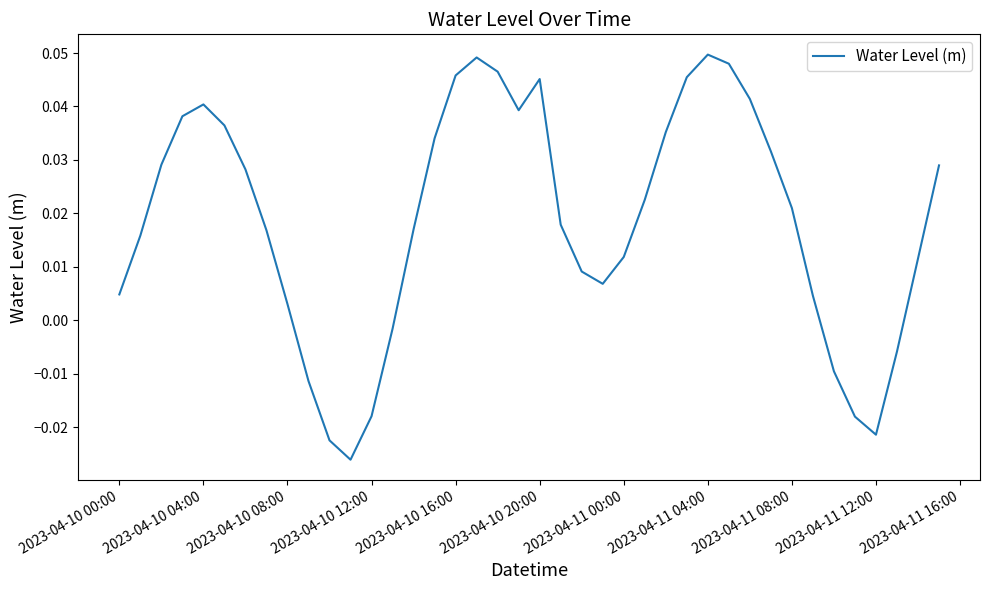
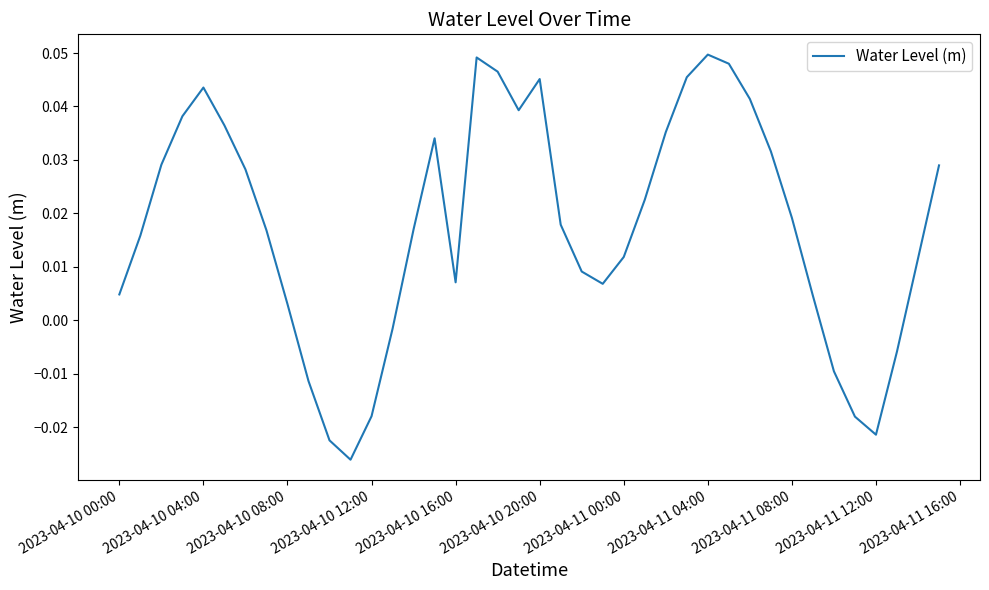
  {
    "2023-04-10 00:00": 0.005,
-   "2023-04-10 04:00": 0.040,
+   "2023-04-10 04:00": 0.044,
    "2023-04-10 08:00": 0.003,
    "2023-04-10 12:00": -0.018,
-   "2023-04-10 16:00": 0.046,
+   "2023-04-10 16:00": 0.007,
    "2023-04-10 20:00": 0.045,
    "2023-04-11 00:00": 0.012,
    "2023-04-11 04:00": 0.050,
-   "2023-04-11 08:00": 0.021,
+   "2023-04-11 08:00": 0.019,
    "2023-04-11 12:00": -0.021
  }
